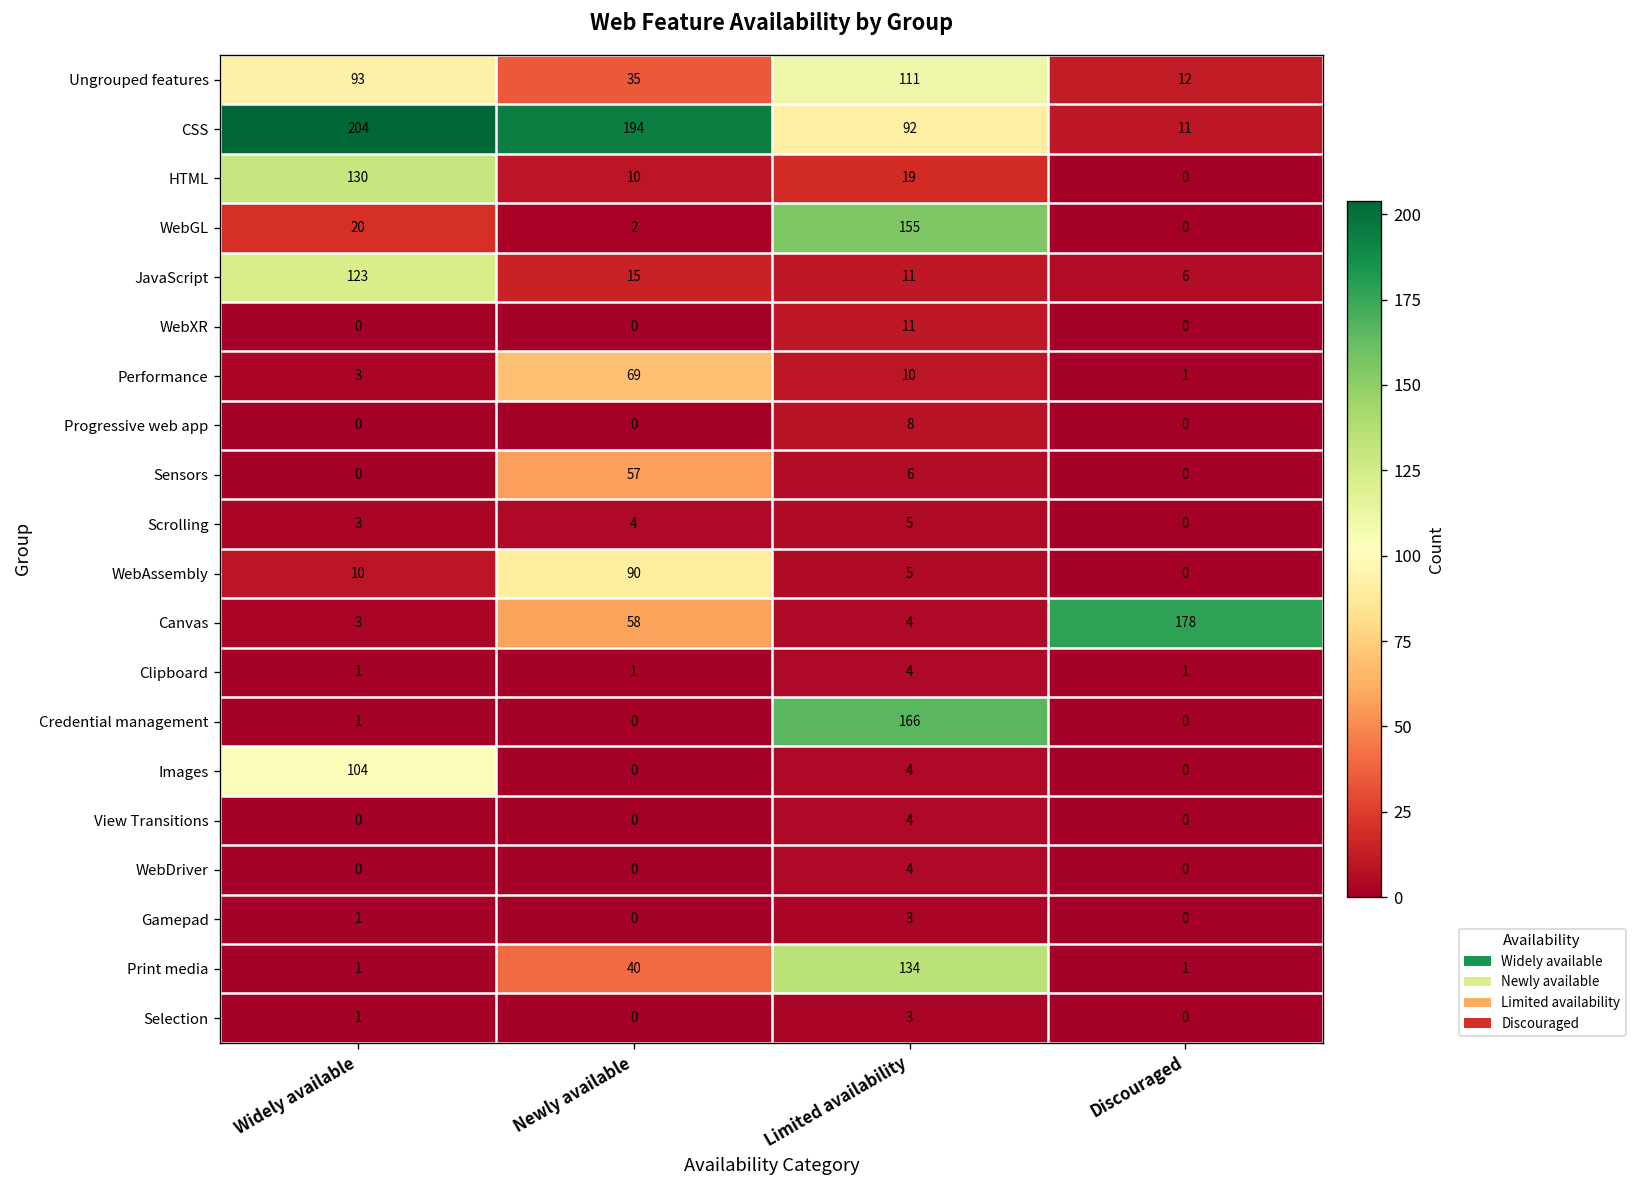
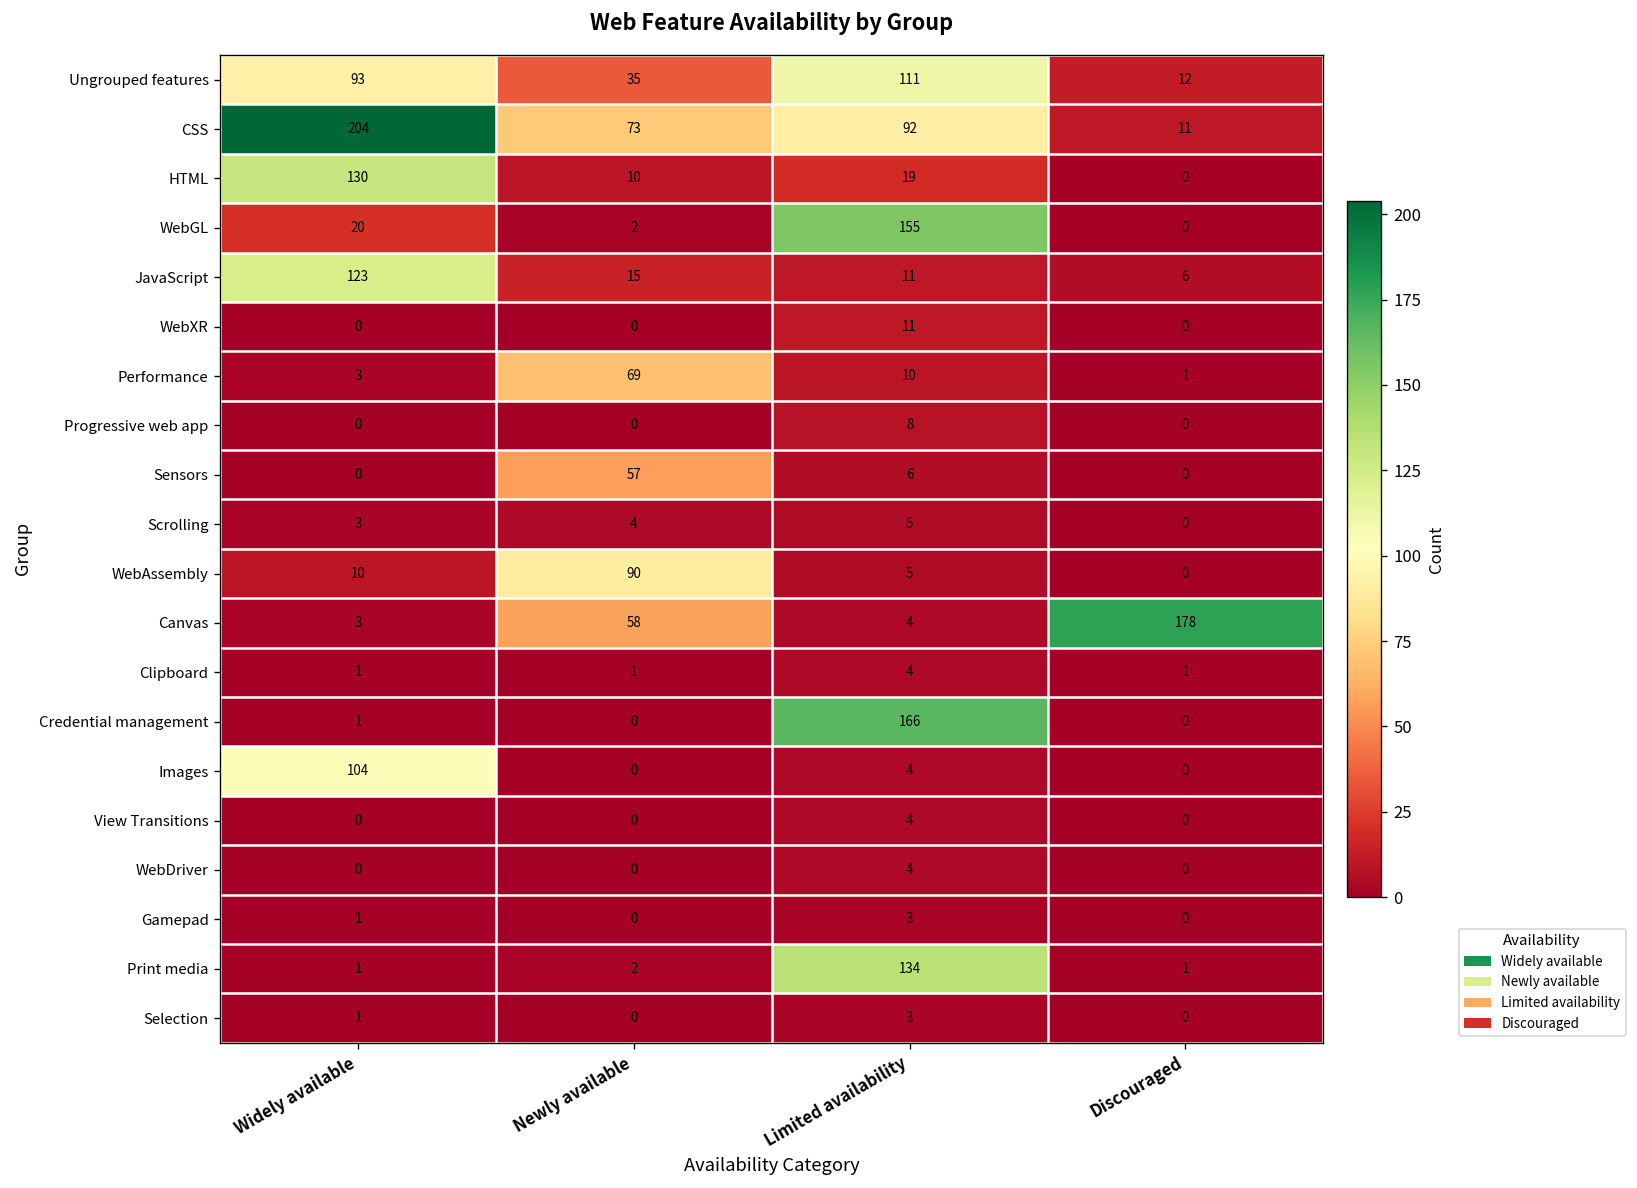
  {
    "Ungrouped features": {
      "Widely available": 93,
      "Newly available": 35,
      "Limited availability": 111,
      "Discouraged": 12
    },
    "CSS": {
      "Widely available": 204,
-     "Newly available": 194,
+     "Newly available": 73,
      "Limited availability": 92,
      "Discouraged": 11
    },
    "HTML": {
      "Widely available": 130,
      "Newly available": 10,
      "Limited availability": 19,
      "Discouraged": 0
    },
    "WebGL": {
      "Widely available": 20,
      "Newly available": 2,
      "Limited availability": 155,
      "Discouraged": 0
    },
    "JavaScript": {
      "Widely available": 123,
      "Newly available": 15,
      "Limited availability": 11,
      "Discouraged": 6
    },
    "WebXR": {
      "Widely available": 0,
      "Newly available": 0,
      "Limited availability": 11,
      "Discouraged": 0
    },
    "Performance": {
      "Widely available": 3,
      "Newly available": 69,
      "Limited availability": 10,
      "Discouraged": 1
    },
    "Progressive web app": {
      "Widely available": 0,
      "Newly available": 0,
      "Limited availability": 8,
      "Discouraged": 0
    },
    "Sensors": {
      "Widely available": 0,
      "Newly available": 57,
      "Limited availability": 6,
      "Discouraged": 0
    },
    "Scrolling": {
      "Widely available": 3,
      "Newly available": 4,
      "Limited availability": 5,
      "Discouraged": 0
    },
    "WebAssembly": {
      "Widely available": 10,
      "Newly available": 90,
      "Limited availability": 5,
      "Discouraged": 0
    },
    "Canvas": {
      "Widely available": 3,
      "Newly available": 58,
      "Limited availability": 4,
      "Discouraged": 178
    },
    "Clipboard": {
      "Widely available": 1,
      "Newly available": 1,
      "Limited availability": 4,
      "Discouraged": 1
    },
    "Credential management": {
      "Widely available": 1,
      "Newly available": 0,
      "Limited availability": 166,
      "Discouraged": 0
    },
    "Images": {
      "Widely available": 104,
      "Newly available": 0,
      "Limited availability": 4,
      "Discouraged": 0
    },
    "View Transitions": {
      "Widely available": 0,
      "Newly available": 0,
      "Limited availability": 4,
      "Discouraged": 0
    },
    "WebDriver": {
      "Widely available": 0,
      "Newly available": 0,
      "Limited availability": 4,
      "Discouraged": 0
    },
    "Gamepad": {
      "Widely available": 1,
      "Newly available": 0,
      "Limited availability": 3,
      "Discouraged": 0
    },
    "Print media": {
      "Widely available": 1,
-     "Newly available": 40,
+     "Newly available": 2,
      "Limited availability": 134,
      "Discouraged": 1
    },
    "Selection": {
      "Widely available": 1,
      "Newly available": 0,
      "Limited availability": 3,
      "Discouraged": 0
    }
  }
